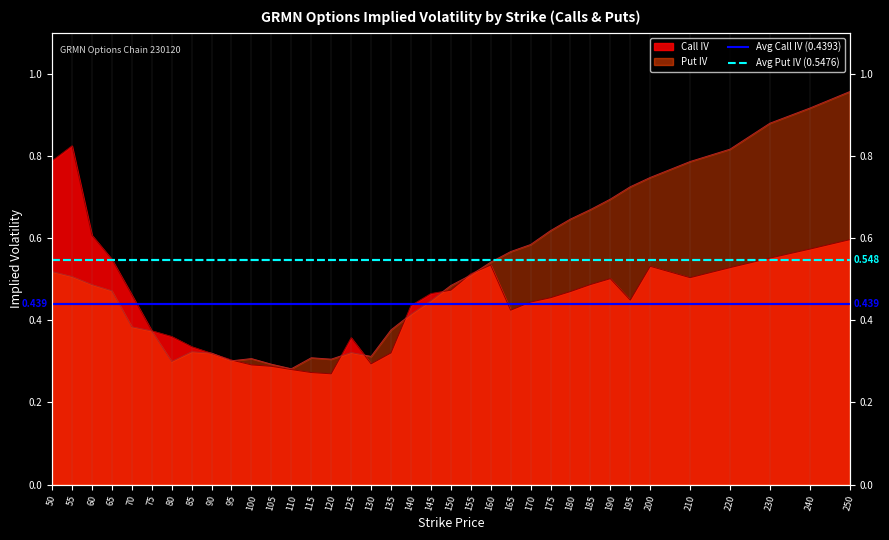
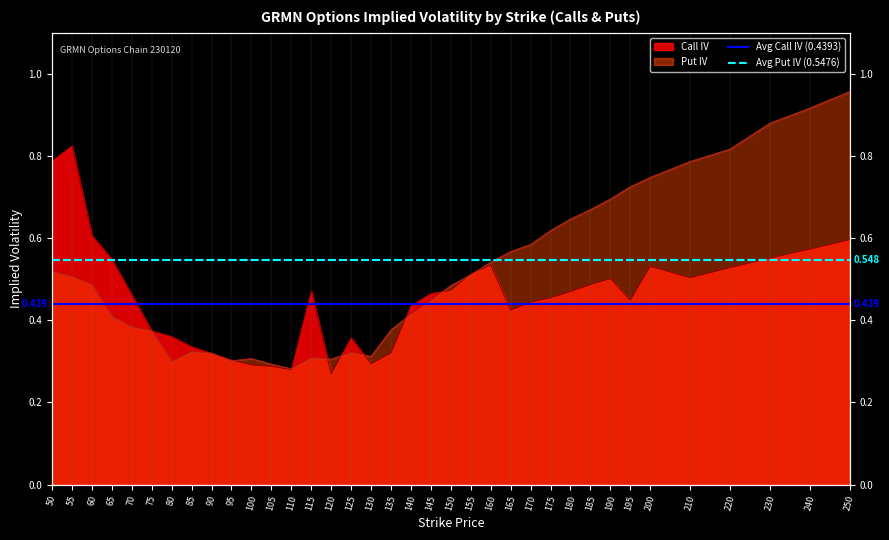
  {
    "Call IV": {
      "50": 0.79,
      "55": 0.83,
      "60": 0.61,
      "65": 0.55,
      "70": 0.46,
      "80": 0.36,
      "85": 0.34,
      "100": 0.29,
-     "115": 0.27,
+     "115": 0.47,
      "120": 0.27,
      "125": 0.36,
      "130": 0.29,
      "135": 0.32,
      "140": 0.44,
      "145": 0.47,
      "150": 0.47,
      "160": 0.53,
      "165": 0.42,
      "170": 0.44,
      "175": 0.46,
      "180": 0.47,
      "185": 0.49,
      "190": 0.50,
      "195": 0.45,
      "200": 0.53,
      "210": 0.50,
      "220": 0.53,
      "230": 0.55,
      "240": 0.57
    },
    "Put IV": {
      "50": 0.52,
      "55": 0.51,
      "60": 0.49,
-     "65": 0.47,
+     "65": 0.41,
      "70": 0.38,
      "80": 0.30,
      "85": 0.32,
      "100": 0.31,
      "115": 0.31,
      "120": 0.31,
      "125": 0.32,
      "130": 0.31,
      "135": 0.38,
      "140": 0.41,
      "145": 0.45,
      "150": 0.48,
      "160": 0.54,
      "165": 0.57,
      "170": 0.58,
      "175": 0.62,
      "180": 0.65,
      "185": 0.67,
      "190": 0.70,
      "195": 0.73,
      "200": 0.75,
      "210": 0.79,
      "220": 0.82,
      "230": 0.88,
      "240": 0.92,
      "250": 0.96
    }
  }
